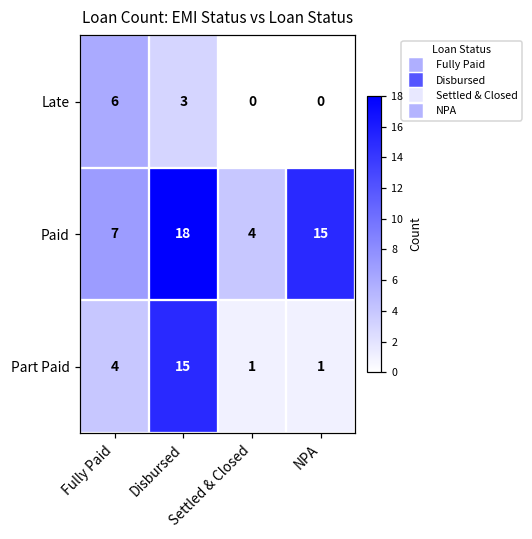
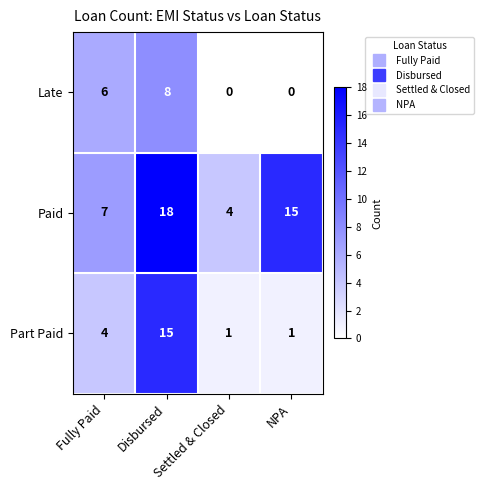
  {
    "Late": {
      "Fully Paid": 6,
-     "Disbursed": 3,
+     "Disbursed": 8,
      "Settled & Closed": 0,
      "NPA": 0
    },
    "Paid": {
      "Fully Paid": 7,
      "Disbursed": 18,
      "Settled & Closed": 4,
      "NPA": 15
    },
    "Part Paid": {
      "Fully Paid": 4,
      "Disbursed": 15,
      "Settled & Closed": 1,
      "NPA": 1
    }
  }
